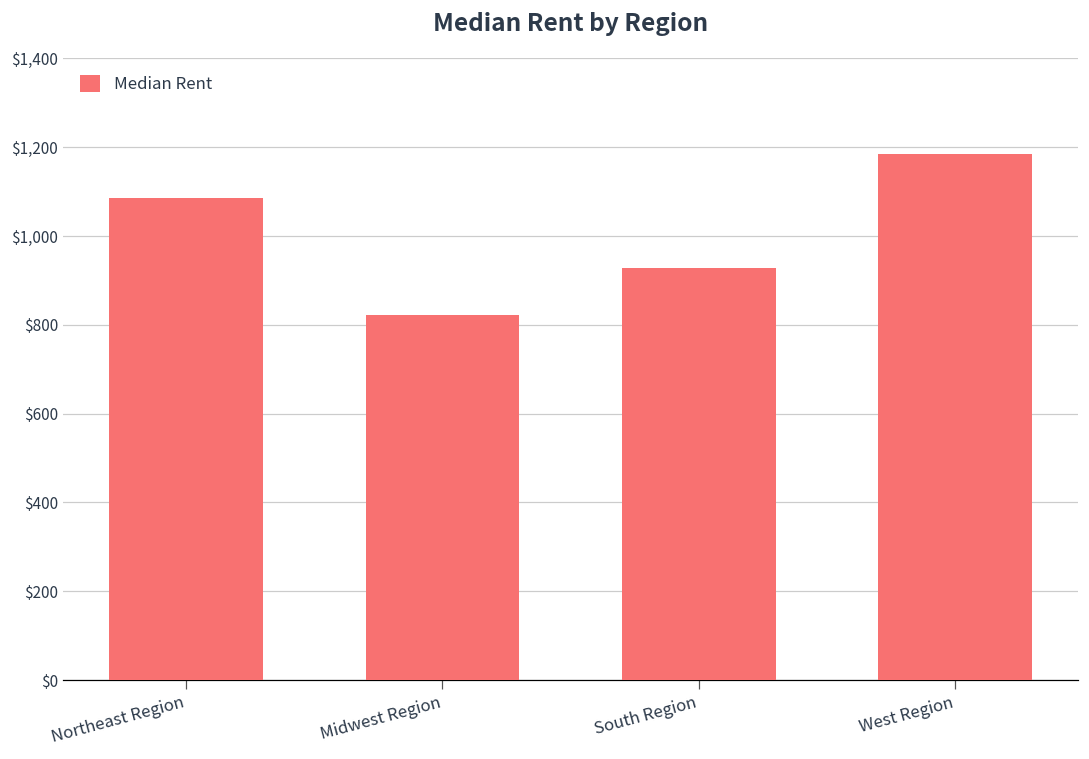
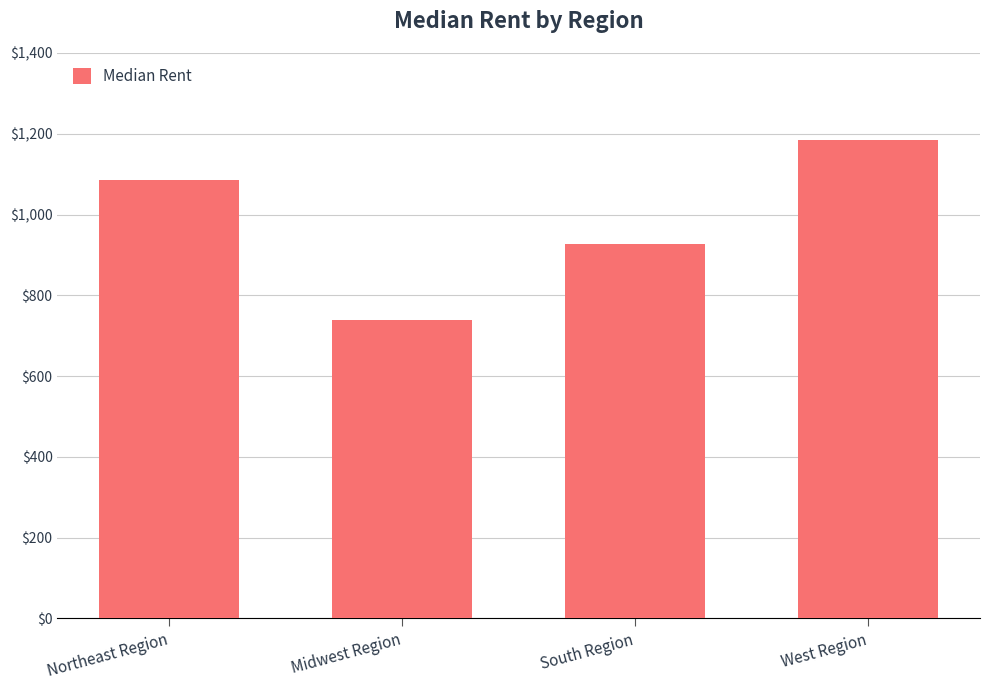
  {
    "Northeast Region": "$1,090",
-   "Midwest Region": "$820",
+   "Midwest Region": "$740",
    "South Region": "$930",
    "West Region": "$1,190"
  }
